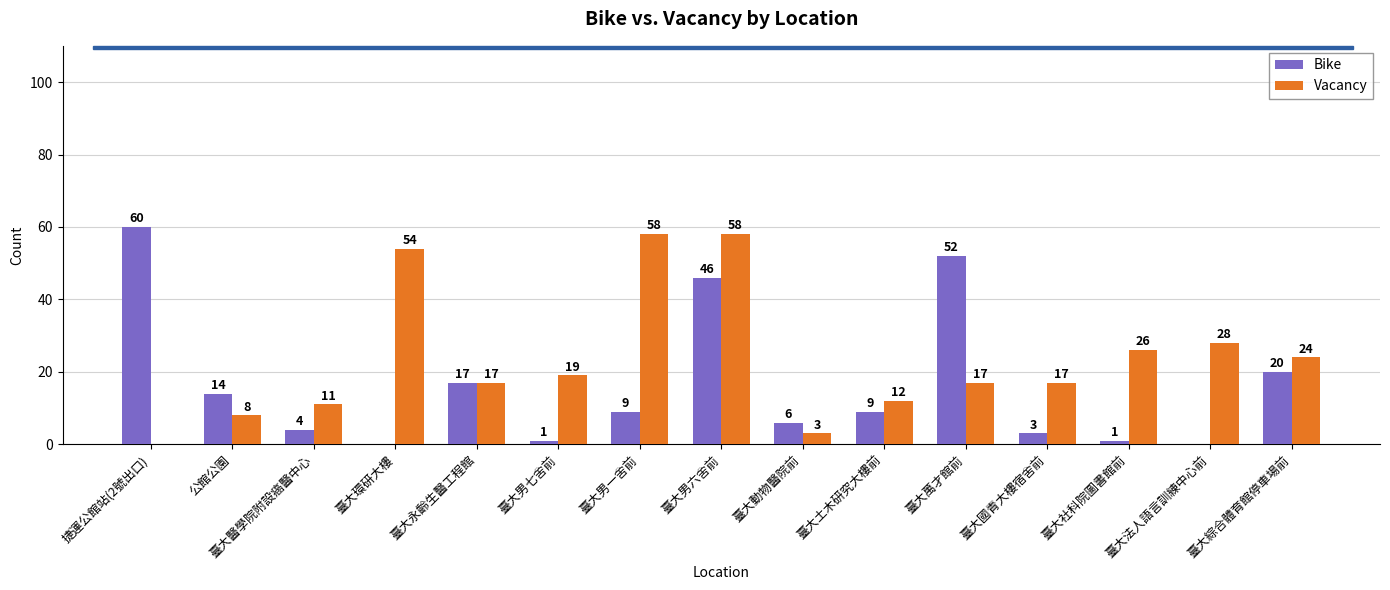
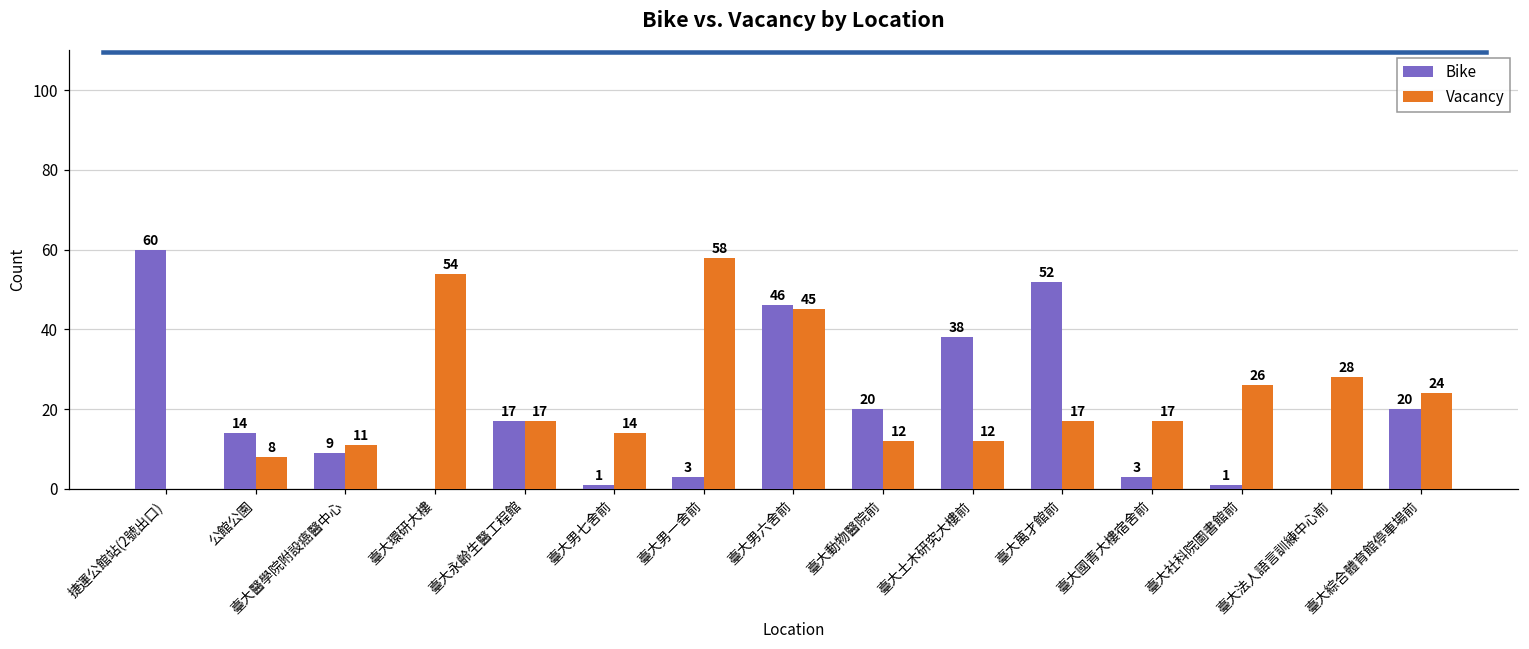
  {
    "Bike": {
      "捷運公館站(2號出口)": 60,
      "公館公園": 14,
-     "臺大醫學院附設癌醫中心": 4,
+     "臺大醫學院附設癌醫中心": 9,
      "臺大永齡生醫工程館": 17,
      "臺大男七舍前": 1,
-     "臺大男一舍前": 9,
+     "臺大男一舍前": 3,
      "臺大男六舍前": 46,
-     "臺大動物醫院前": 6,
-     "臺大土木研究大樓前": 9,
+     "臺大動物醫院前": 20,
+     "臺大土木研究大樓前": 38,
      "臺大萬才館前": 52,
      "臺大國青大樓宿舍前": 3,
      "臺大社科院圖書館前": 1,
      "臺大綜合體育館停車場前": 20
    },
    "Vacancy": {
      "公館公園": 8,
      "臺大醫學院附設癌醫中心": 11,
      "臺大環研大樓": 54,
      "臺大永齡生醫工程館": 17,
-     "臺大男七舍前": 19,
+     "臺大男七舍前": 14,
      "臺大男一舍前": 58,
-     "臺大男六舍前": 58,
-     "臺大動物醫院前": 3,
+     "臺大男六舍前": 45,
+     "臺大動物醫院前": 12,
      "臺大土木研究大樓前": 12,
      "臺大萬才館前": 17,
      "臺大國青大樓宿舍前": 17,
      "臺大社科院圖書館前": 26,
      "臺大法人語言訓練中心前": 28,
      "臺大綜合體育館停車場前": 24
    }
  }
